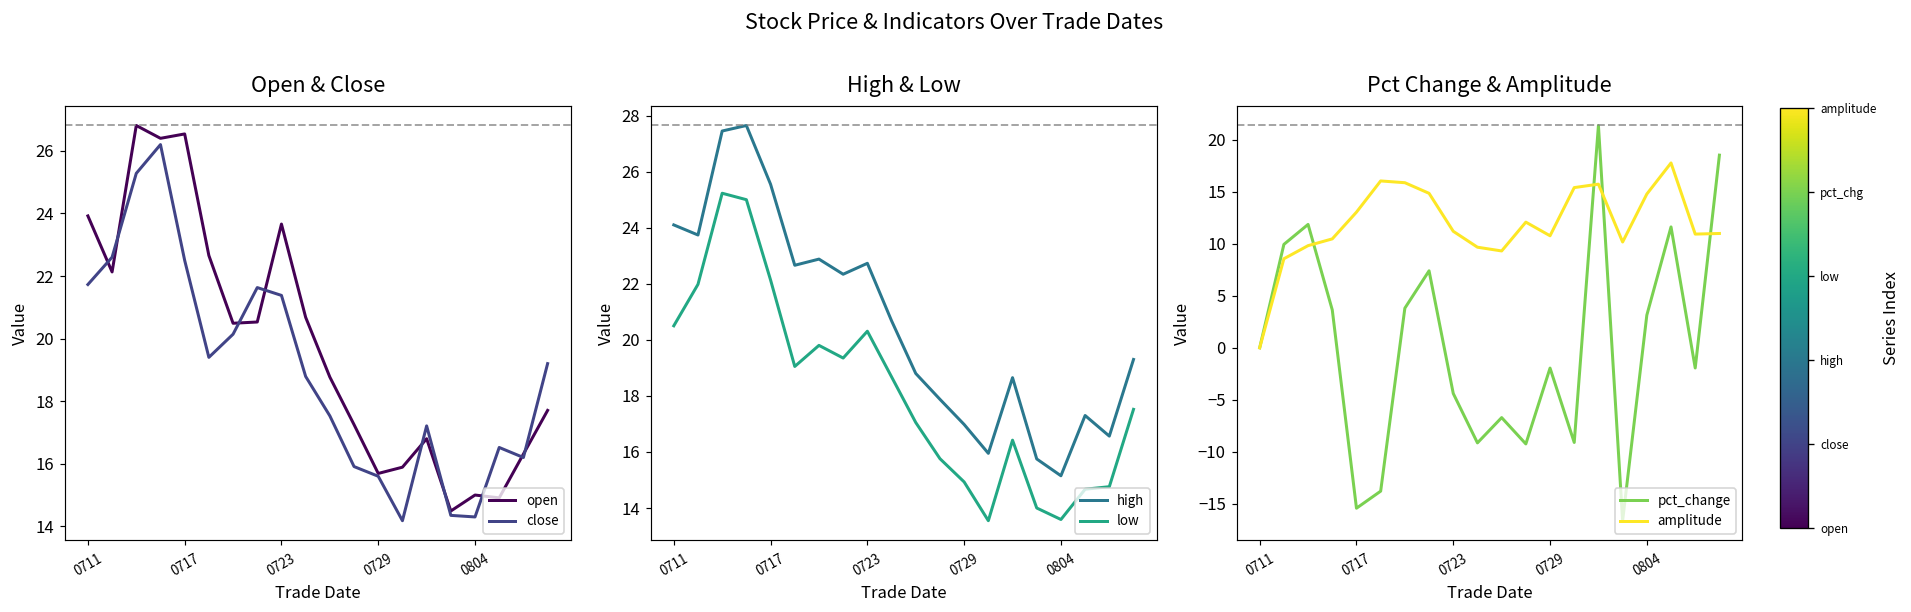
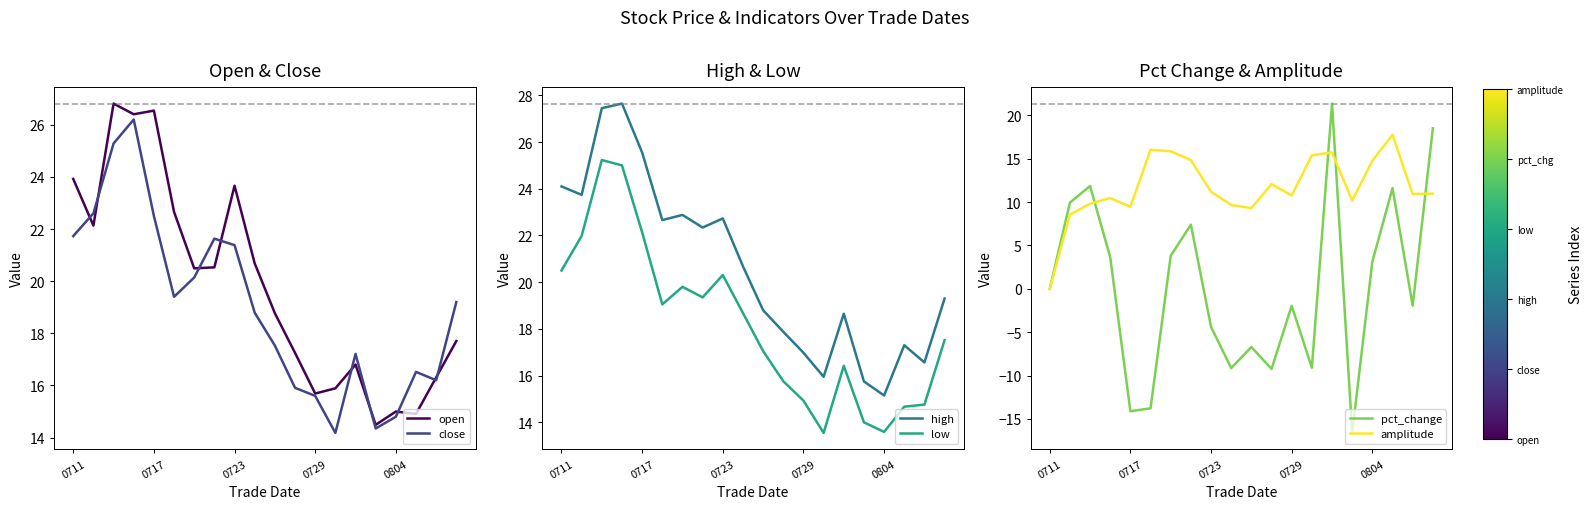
  {
    "Open & Close": {
      "open": {
        "0711": 23.9,
        "0717": 26.5,
        "0723": 23.7,
        "0804": 15.0
      },
      "close": {
        "0711": 21.7,
        "0717": 22.5,
        "0723": 21.4,
-       "0804": 14.3
+       "0804": 14.8
      }
    },
    "Pct Change & Amplitude": {
      "pct_change": {
-       "0717": -15,
+       "0717": -14,
        "0723": -4,
        "0729": -2,
        "0804": 3
      },
      "amplitude": {
-       "0717": 13,
+       "0717": 9,
        "0723": 11,
        "0729": 11,
        "0804": 15
      }
    }
  }
